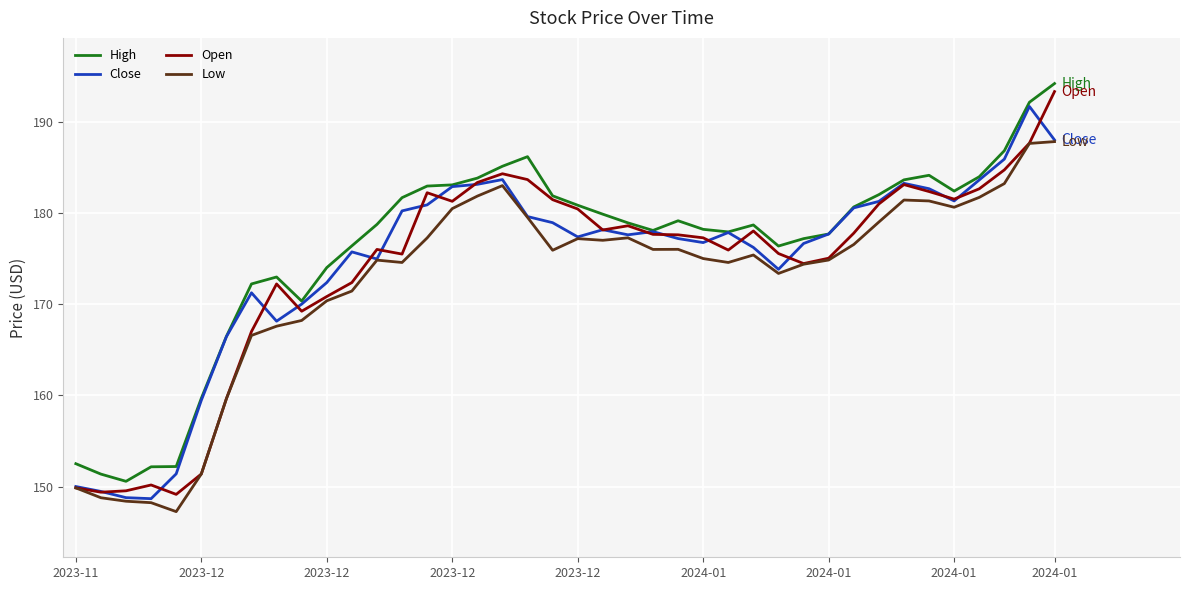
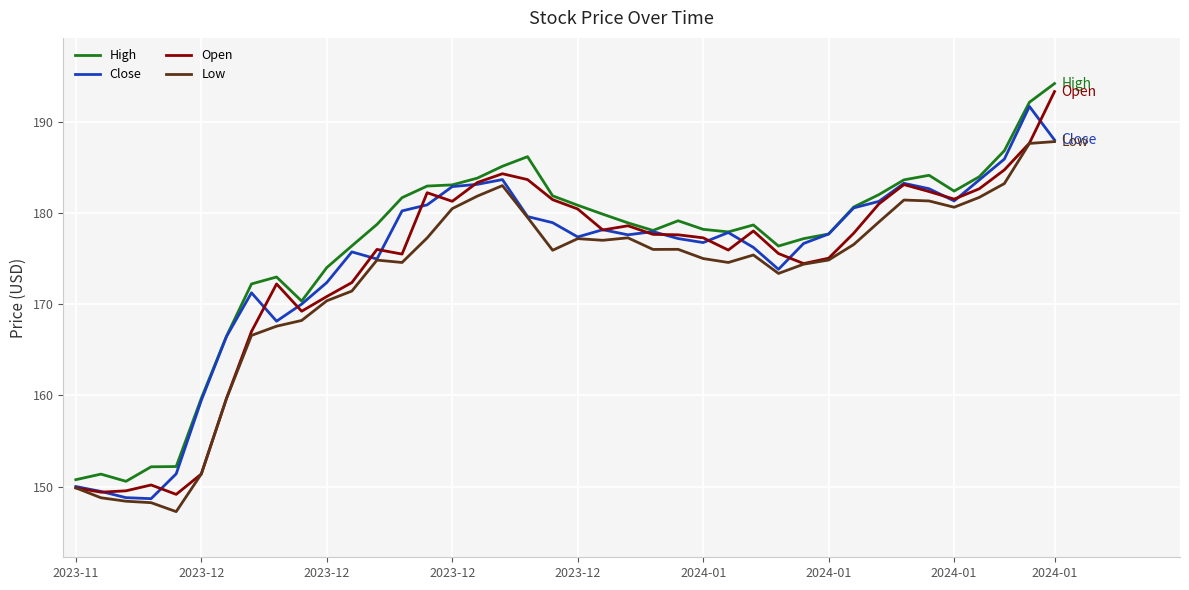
  {
    "High": {
-     "2023-11": 153
+     "2023-11": 151
    }
  }
